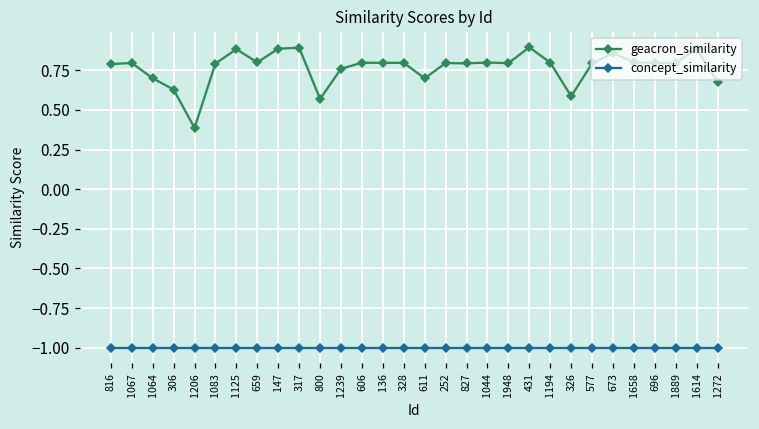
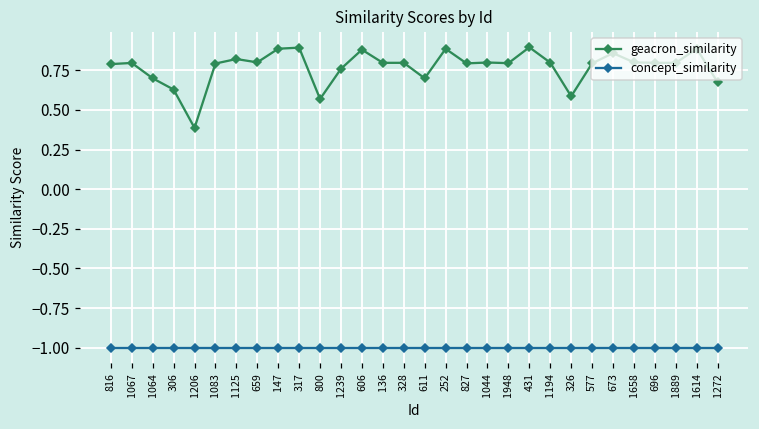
  {
    "geacron_similarity": {
      "816": 0.79,
      "1067": 0.80,
      "1064": 0.70,
      "306": 0.63,
      "1206": 0.39,
      "1083": 0.79,
-     "1125": 0.88,
+     "1125": 0.82,
      "659": 0.80,
      "147": 0.89,
      "317": 0.89,
      "800": 0.57,
      "1239": 0.76,
-     "606": 0.80,
+     "606": 0.88,
      "136": 0.80,
      "328": 0.80,
      "611": 0.70,
-     "252": 0.80,
+     "252": 0.89,
      "827": 0.79,
      "1044": 0.80,
      "1948": 0.80,
      "431": 0.90,
      "1194": 0.80,
      "326": 0.59,
      "1272": 0.67
    },
    "concept_similarity": {
      "816": -1.00,
      "1067": -1.00,
      "1064": -1.00,
      "306": -1.00,
      "1206": -1.00,
      "1083": -1.00,
      "1125": -1.00,
      "659": -1.00,
      "147": -1.00,
      "317": -1.00,
      "800": -1.00,
      "1239": -1.00,
      "606": -1.00,
      "136": -1.00,
      "328": -1.00,
      "611": -1.00,
      "252": -1.00,
      "827": -1.00,
      "1044": -1.00,
      "1948": -1.00,
      "431": -1.00,
      "1194": -1.00,
      "326": -1.00,
      "577": -1.00,
      "673": -1.00,
      "1658": -1.00,
      "696": -1.00,
      "1889": -1.00,
      "1614": -1.00,
      "1272": -1.00
    }
  }
